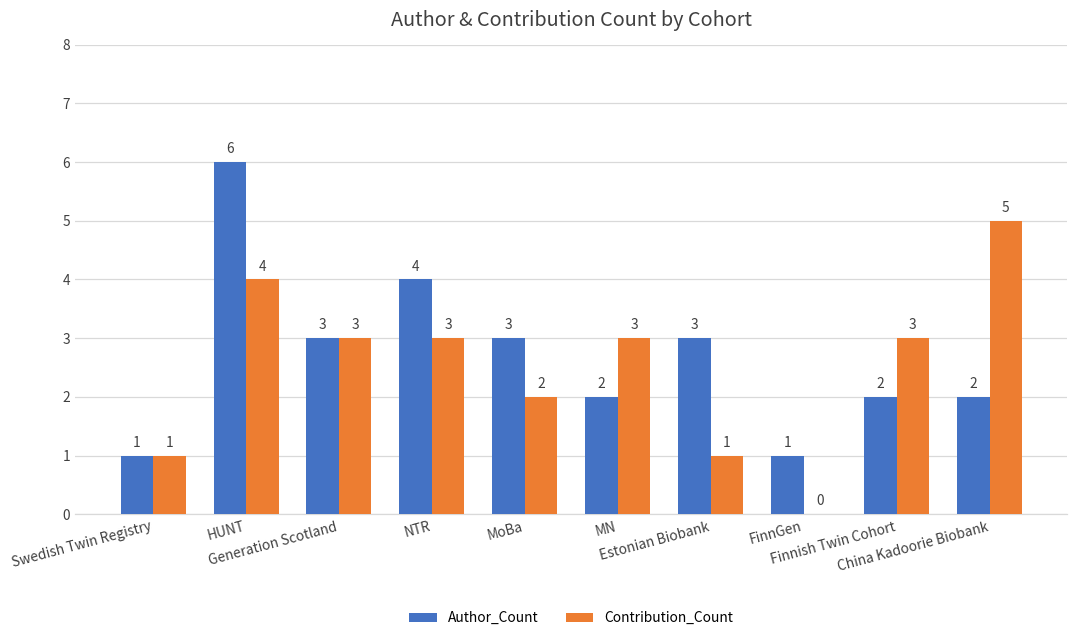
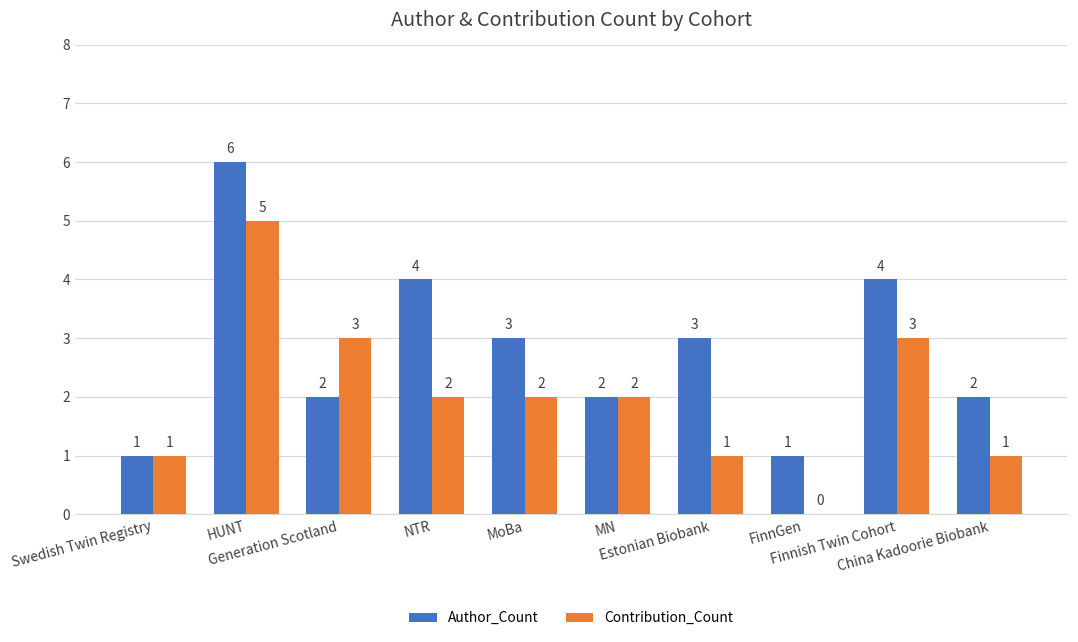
  {
    "Author_Count": {
      "Swedish Twin Registry": 1,
      "HUNT": 6,
-     "Generation Scotland": 3,
+     "Generation Scotland": 2,
      "NTR": 4,
      "MoBa": 3,
      "MN": 2,
      "Estonian Biobank": 3,
      "FinnGen": 1,
-     "Finnish Twin Cohort": 2,
+     "Finnish Twin Cohort": 4,
      "China Kadoorie Biobank": 2
    },
    "Contribution_Count": {
      "Swedish Twin Registry": 1,
-     "HUNT": 4,
+     "HUNT": 5,
      "Generation Scotland": 3,
-     "NTR": 3,
+     "NTR": 2,
      "MoBa": 2,
-     "MN": 3,
+     "MN": 2,
      "Estonian Biobank": 1,
      "FinnGen": 0,
      "Finnish Twin Cohort": 3,
-     "China Kadoorie Biobank": 5
+     "China Kadoorie Biobank": 1
    }
  }
